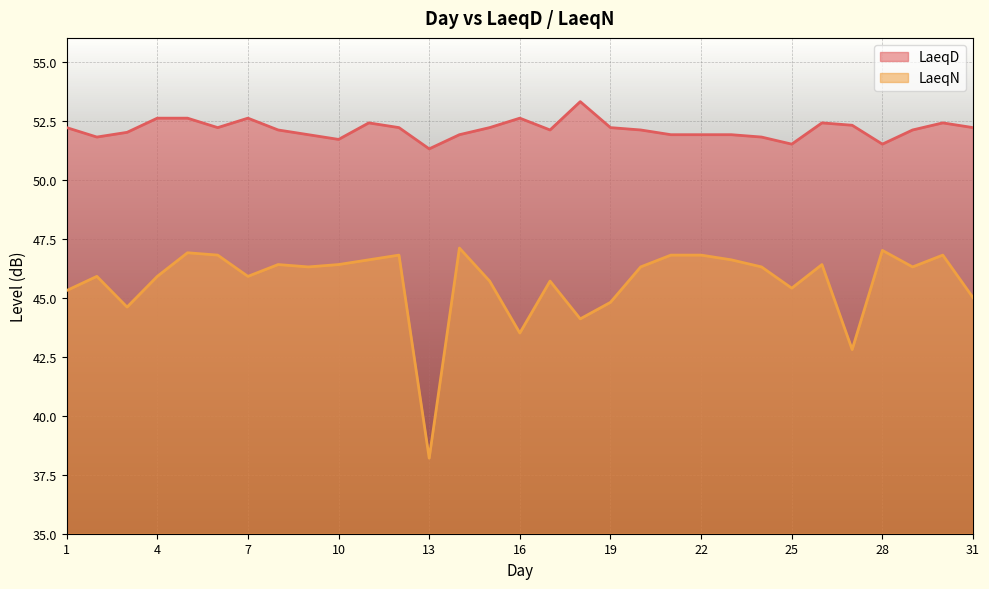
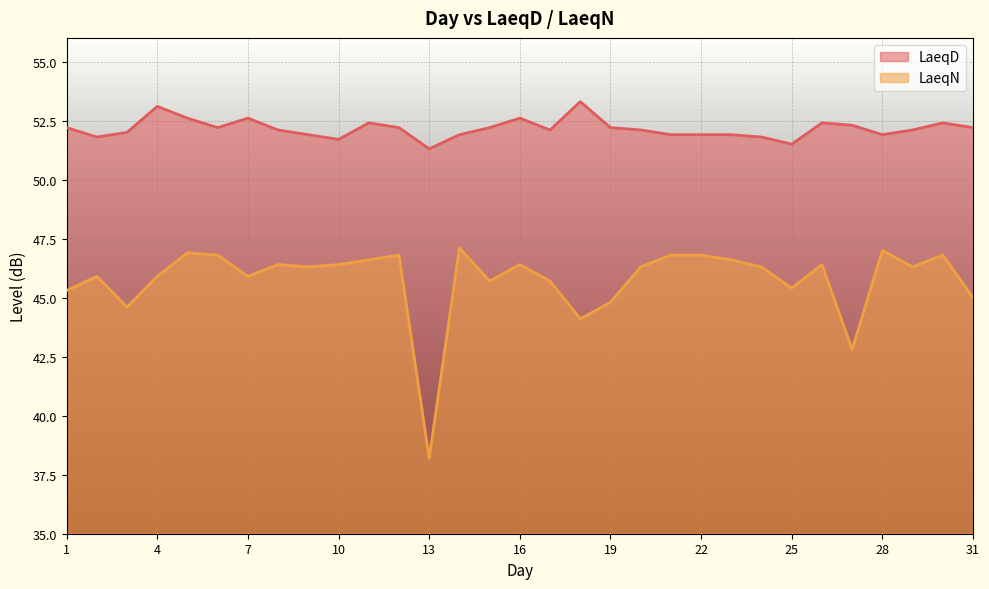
  {
    "LaeqD": {
      "1": 52.2,
-     "4": 52.6,
+     "4": 53.1,
      "7": 52.6,
      "10": 51.7,
      "13": 51.3,
      "16": 52.6,
      "19": 52.2,
      "22": 51.9,
      "25": 51.5,
-     "28": 51.5,
+     "28": 51.9,
      "31": 52.2
    },
    "LaeqN": {
      "1": 45.3,
      "4": 45.9,
      "7": 45.9,
      "10": 46.4,
      "13": 38.2,
-     "16": 43.5,
+     "16": 46.4,
      "19": 44.8,
      "22": 46.8,
      "25": 45.4,
      "28": 47.0,
      "31": 45.0
    }
  }
